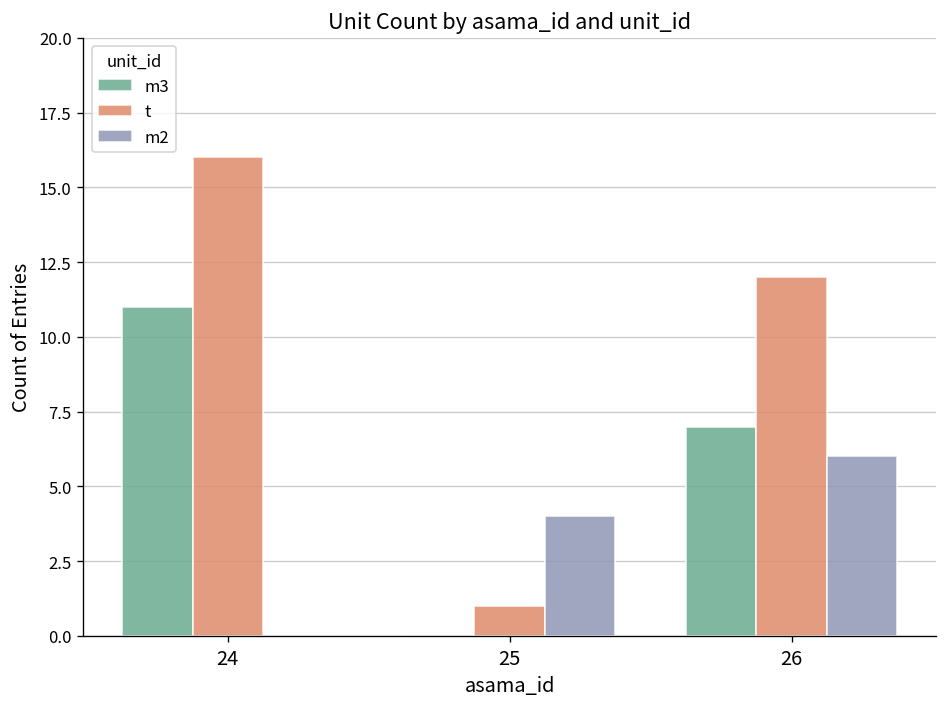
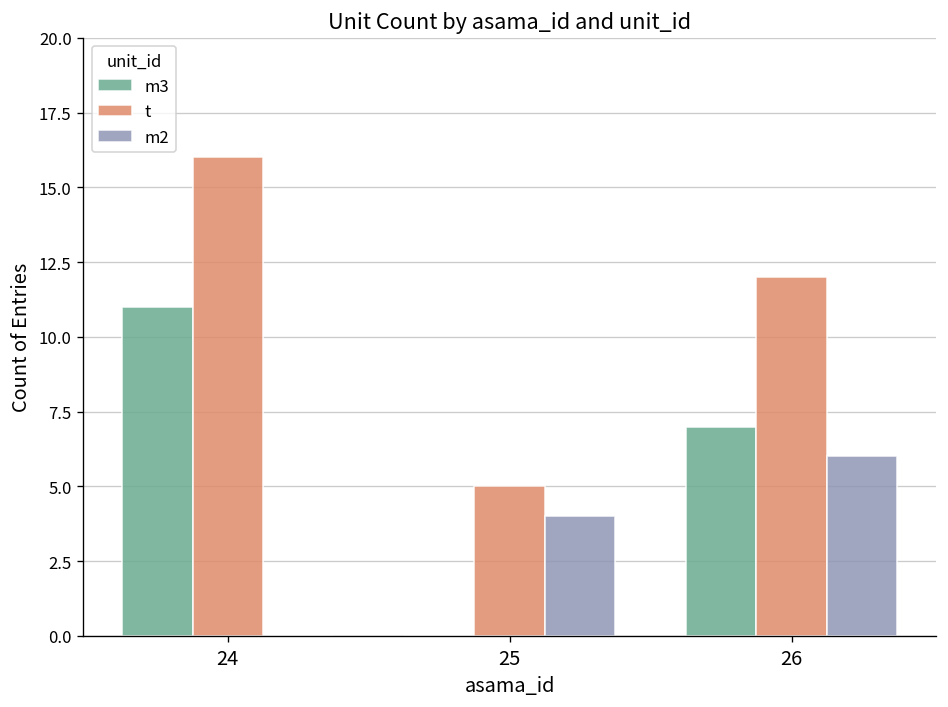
  {
    "t": {
      "24": 16,
-     "25": 1,
+     "25": 5,
      "26": 12
    }
  }
